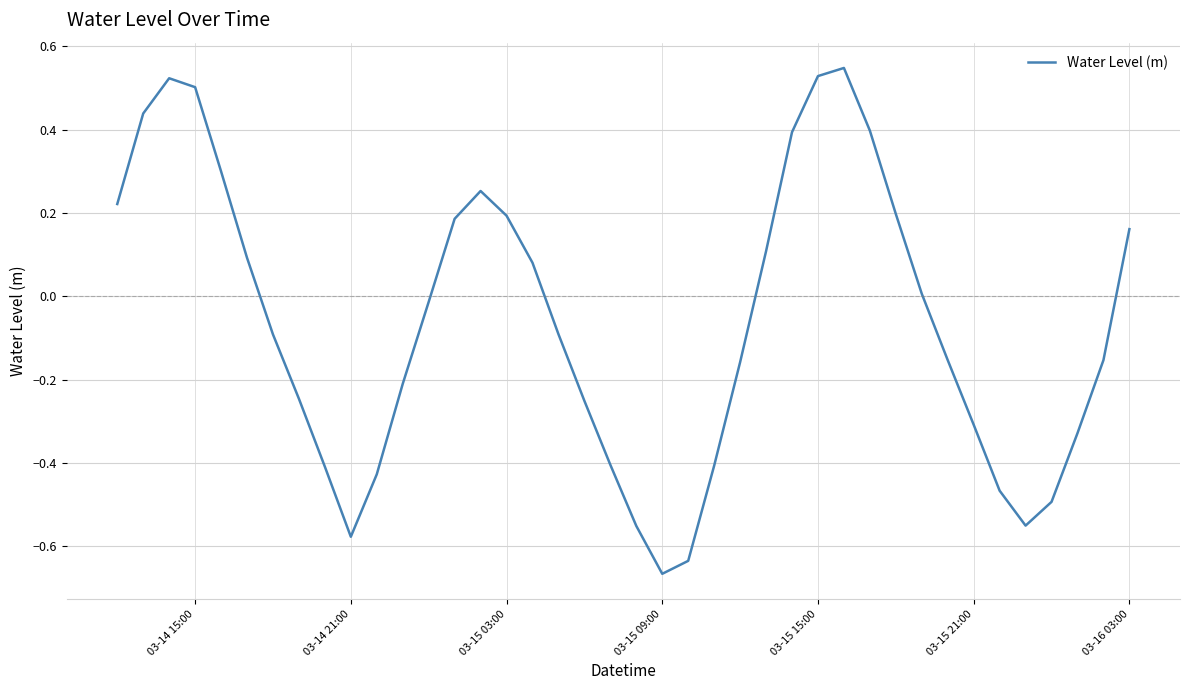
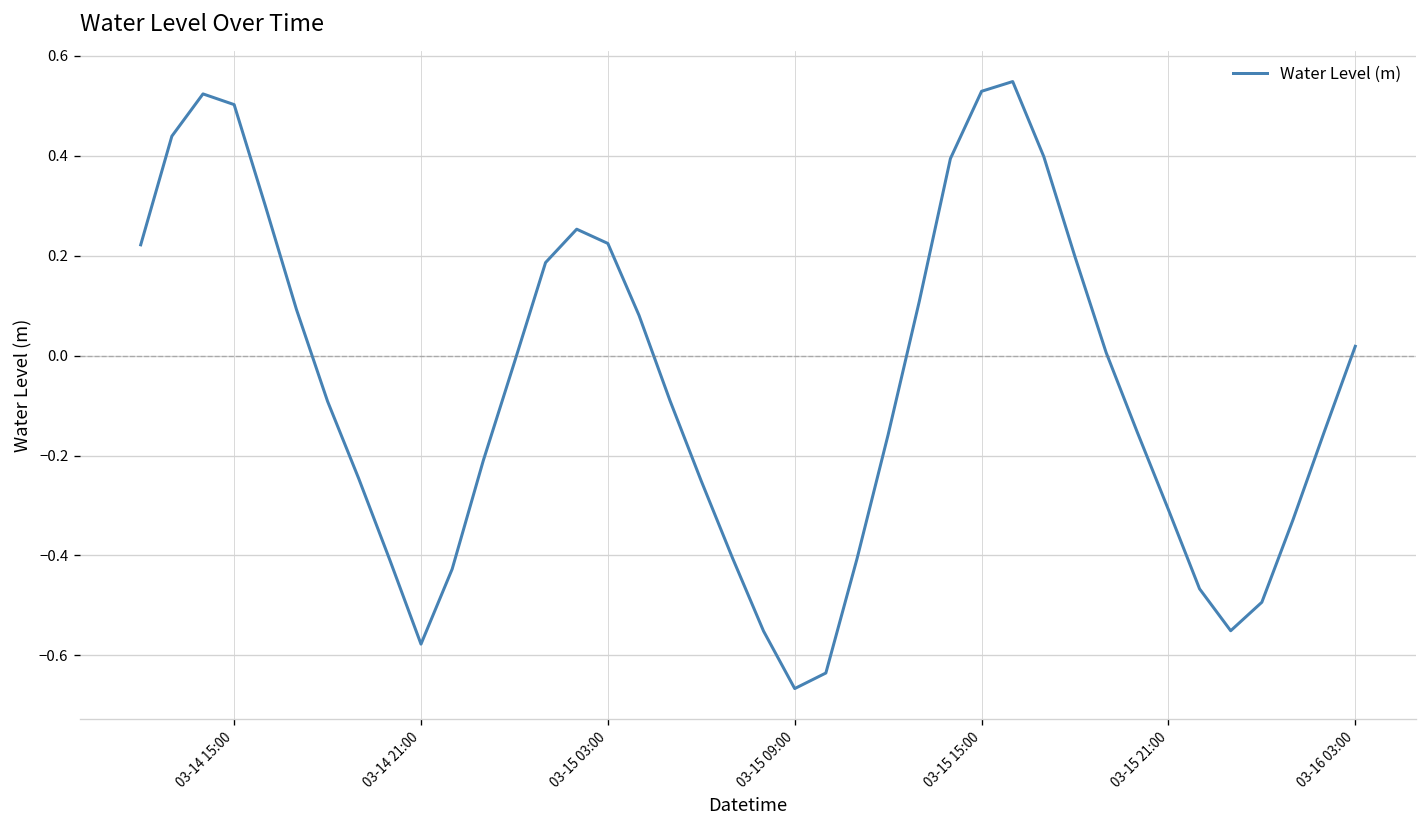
  {
    "03-14 15:00": 0.50,
    "03-14 21:00": -0.58,
-   "03-15 03:00": 0.19,
+   "03-15 03:00": 0.22,
    "03-15 09:00": -0.67,
    "03-15 15:00": 0.53,
    "03-15 21:00": -0.31,
-   "03-16 03:00": 0.16
+   "03-16 03:00": 0.02
  }
